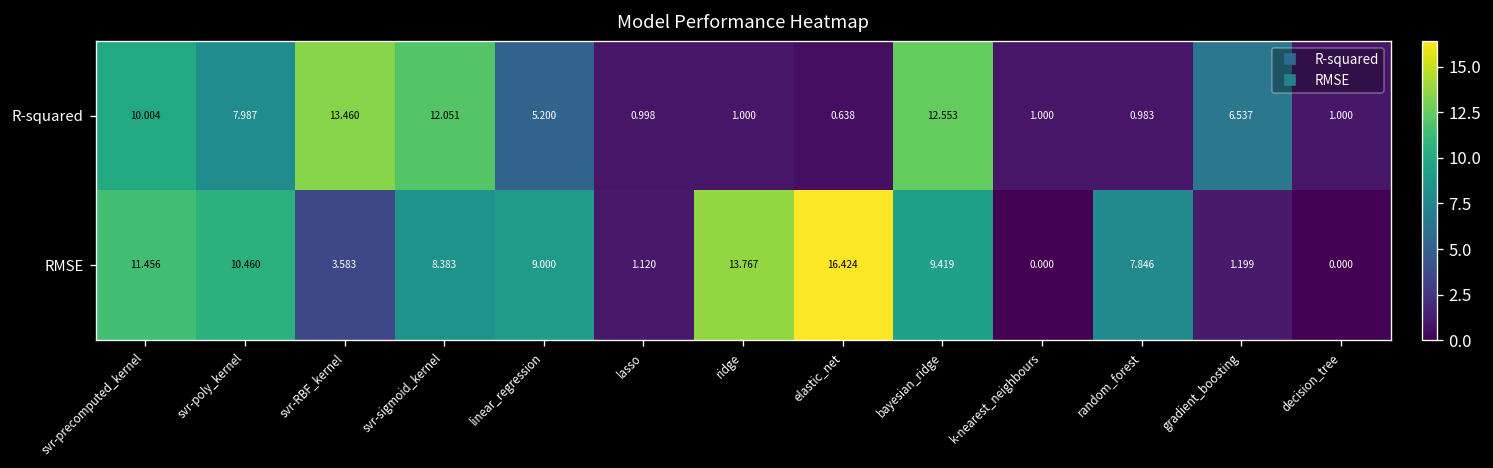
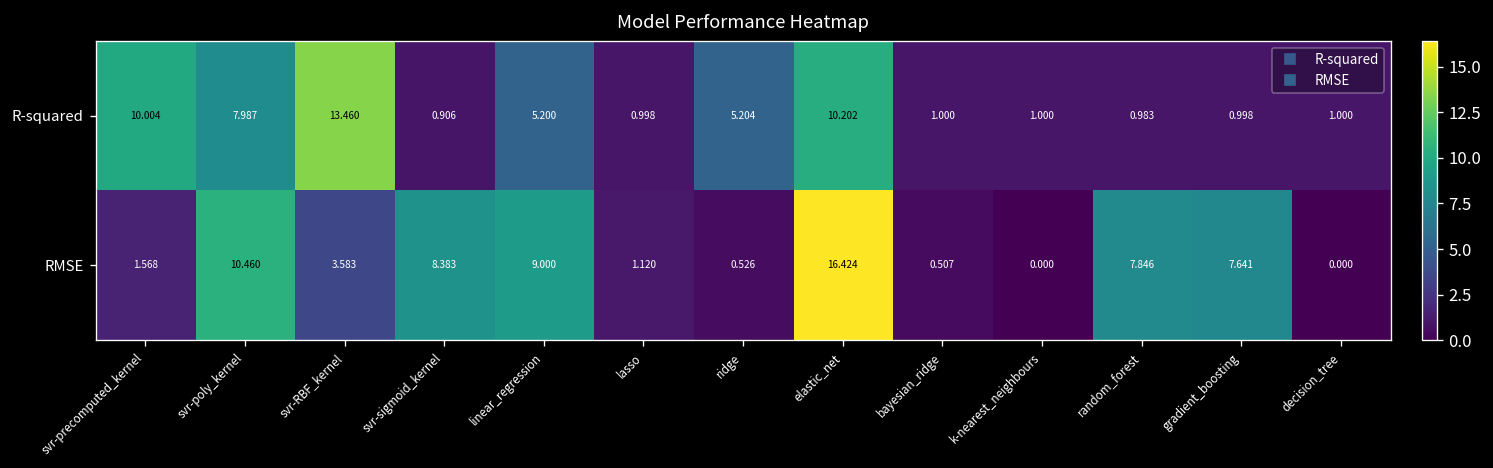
  {
    "R-squared": {
      "svr-precomputed_kernel": 10.004,
      "svr-poly_kernel": 7.987,
      "svr-RBF_kernel": 13.460,
-     "svr-sigmoid_kernel": 12.051,
+     "svr-sigmoid_kernel": 0.906,
      "linear_regression": 5.200,
      "lasso": 0.998,
-     "ridge": 1.000,
-     "elastic_net": 0.638,
-     "bayesian_ridge": 12.553,
+     "ridge": 5.204,
+     "elastic_net": 10.202,
+     "bayesian_ridge": 1.000,
      "k-nearest_neighbours": 1.000,
      "random_forest": 0.983,
-     "gradient_boosting": 6.537,
+     "gradient_boosting": 0.998,
      "decision_tree": 1.000
    },
    "RMSE": {
-     "svr-precomputed_kernel": 11.456,
+     "svr-precomputed_kernel": 1.568,
      "svr-poly_kernel": 10.460,
      "svr-RBF_kernel": 3.583,
      "svr-sigmoid_kernel": 8.383,
      "linear_regression": 9.000,
      "lasso": 1.120,
-     "ridge": 13.767,
+     "ridge": 0.526,
      "elastic_net": 16.424,
-     "bayesian_ridge": 9.419,
+     "bayesian_ridge": 0.507,
      "k-nearest_neighbours": 0.000,
      "random_forest": 7.846,
-     "gradient_boosting": 1.199,
+     "gradient_boosting": 7.641,
      "decision_tree": 0.000
    }
  }
